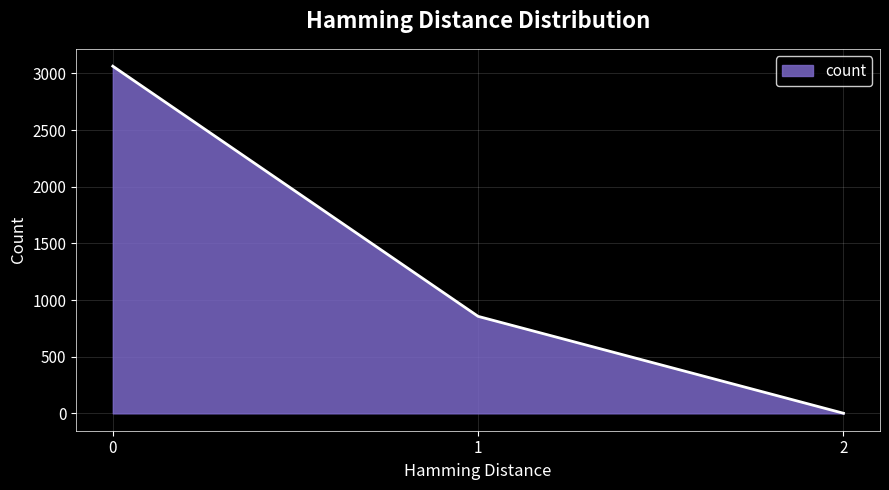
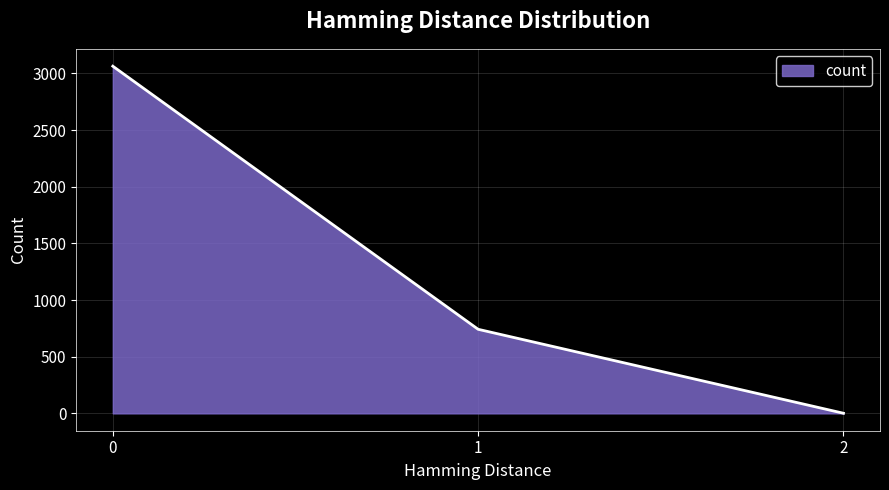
  {
    "0": 3060,
-   "1": 860,
+   "1": 740,
    "2": 0
  }
